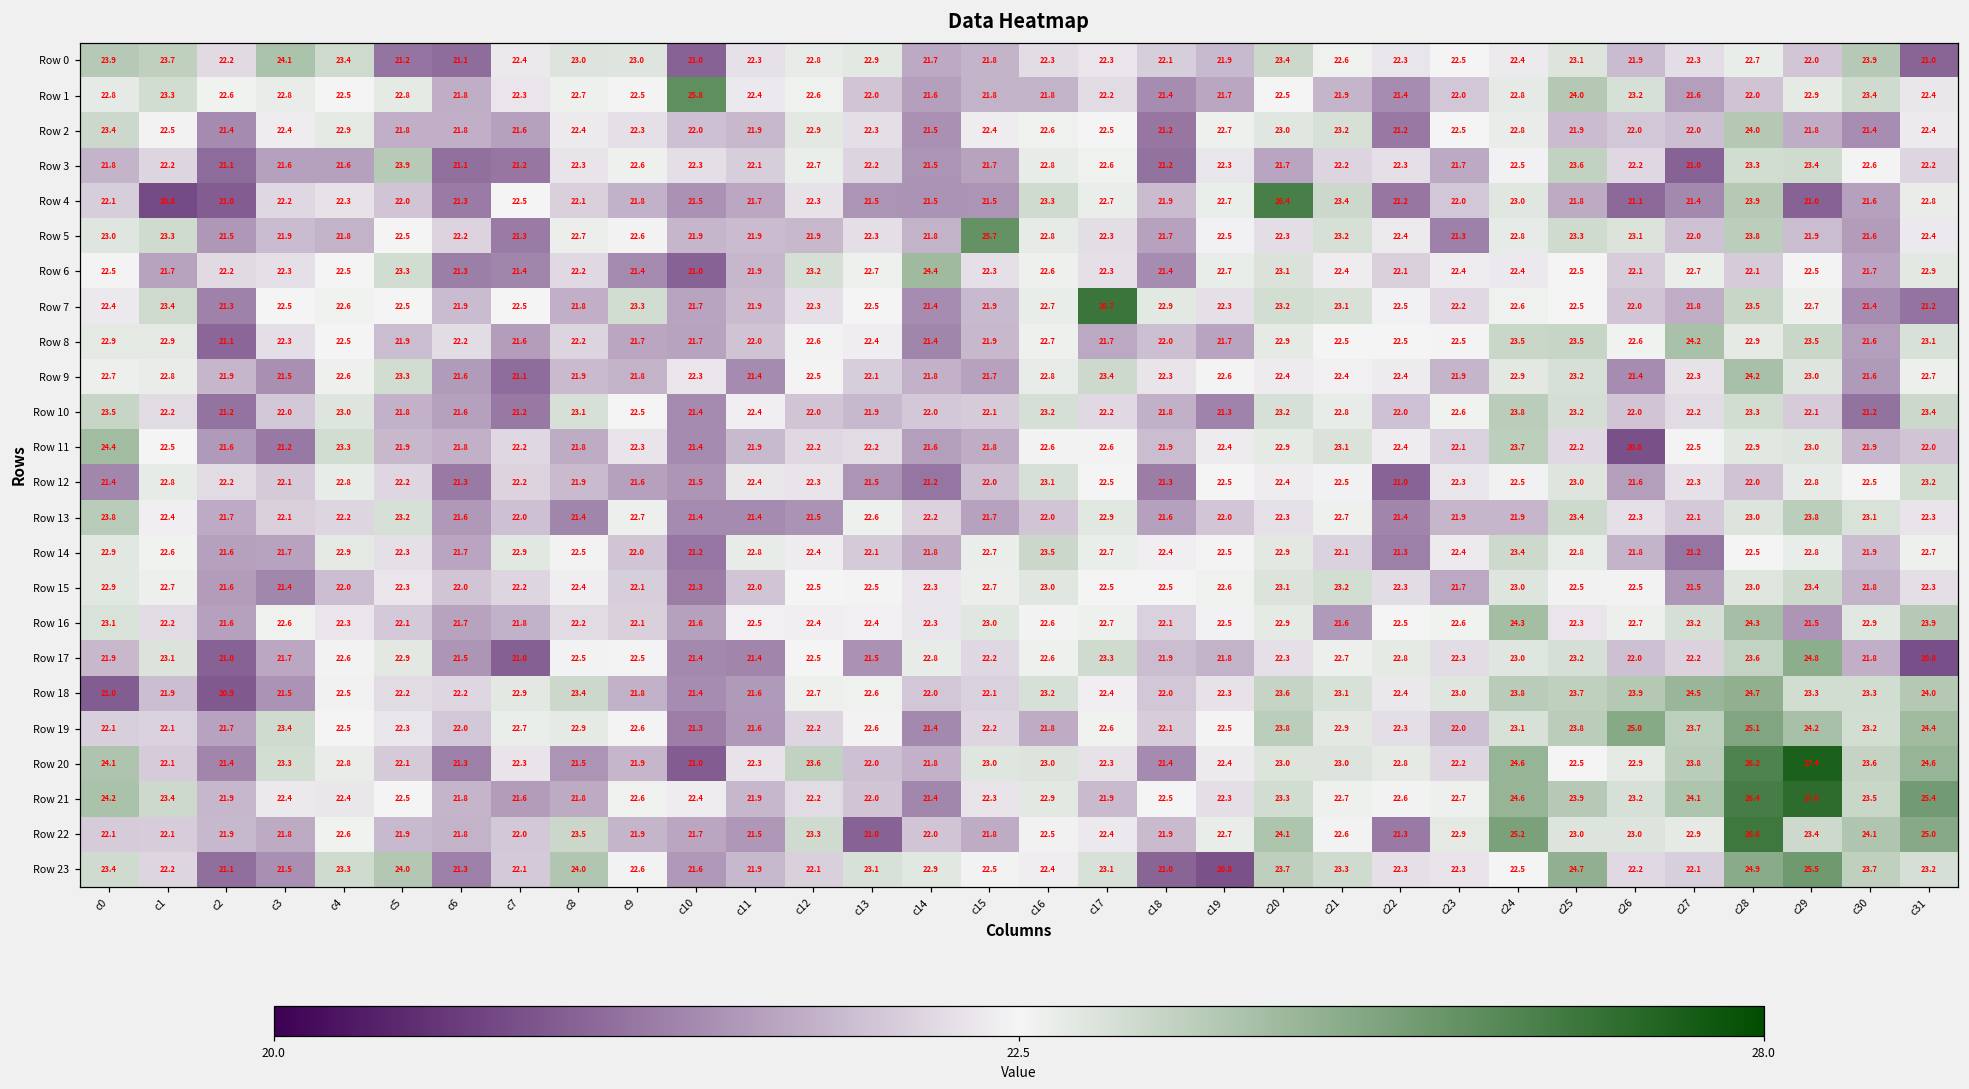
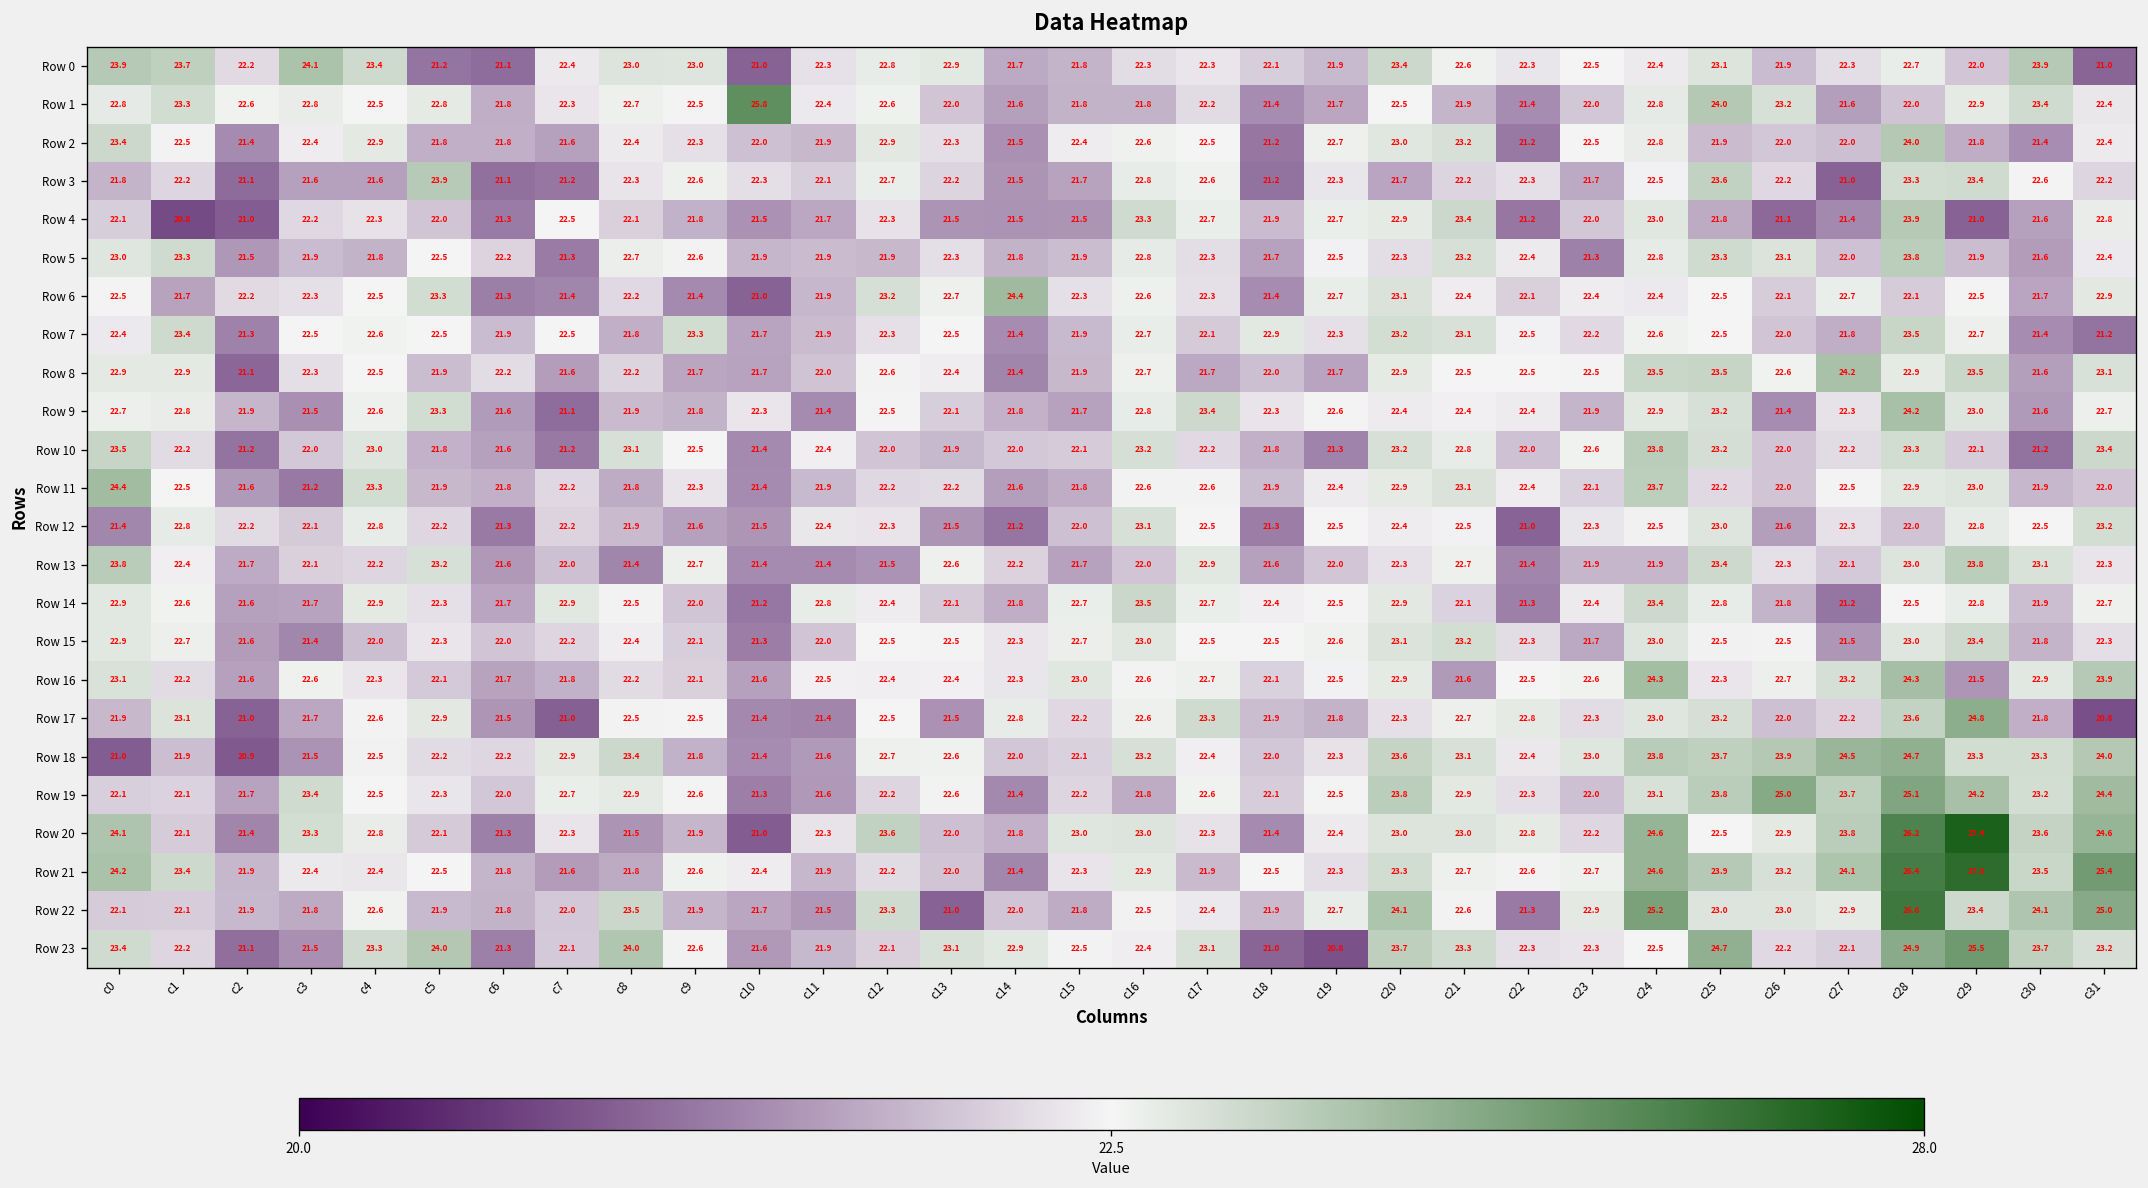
  {
    "Row 4": {
      "c0": 22.1,
      "c1": 20.8,
      "c2": 21.0,
      "c3": 22.2,
      "c4": 22.3,
      "c5": 22.0,
      "c6": 21.3,
      "c7": 22.5,
      "c8": 22.1,
      "c9": 21.8,
      "c10": 21.5,
      "c11": 21.7,
      "c12": 22.3,
      "c13": 21.5,
      "c14": 21.5,
      "c15": 21.5,
      "c16": 23.3,
      "c17": 22.7,
      "c18": 21.9,
      "c19": 22.7,
-     "c20": 26.4,
+     "c20": 22.9,
      "c21": 23.4,
      "c22": 21.2,
      "c23": 22.0,
      "c24": 23.0,
      "c25": 21.8,
      "c26": 21.1,
      "c27": 21.4,
      "c28": 23.9,
      "c29": 21.0,
      "c30": 21.6,
      "c31": 22.8
    },
    "Row 5": {
      "c0": 23.0,
      "c1": 23.3,
      "c2": 21.5,
      "c3": 21.9,
      "c4": 21.8,
      "c5": 22.5,
      "c6": 22.2,
      "c7": 21.3,
      "c8": 22.7,
      "c9": 22.6,
      "c10": 21.9,
      "c11": 21.9,
      "c12": 21.9,
      "c13": 22.3,
      "c14": 21.8,
-     "c15": 25.7,
+     "c15": 21.9,
      "c16": 22.8,
      "c17": 22.3,
      "c18": 21.7,
      "c19": 22.5,
      "c20": 22.3,
      "c21": 23.2,
      "c22": 22.4,
      "c23": 21.3,
      "c24": 22.8,
      "c25": 23.3,
      "c26": 23.1,
      "c27": 22.0,
      "c28": 23.8,
      "c29": 21.9,
      "c30": 21.6,
      "c31": 22.4
    },
    "Row 7": {
      "c0": 22.4,
      "c1": 23.4,
      "c2": 21.3,
      "c3": 22.5,
      "c4": 22.6,
      "c5": 22.5,
      "c6": 21.9,
      "c7": 22.5,
      "c8": 21.8,
      "c9": 23.3,
      "c10": 21.7,
      "c11": 21.9,
      "c12": 22.3,
      "c13": 22.5,
      "c14": 21.4,
      "c15": 21.9,
      "c16": 22.7,
-     "c17": 26.7,
+     "c17": 22.1,
      "c18": 22.9,
      "c19": 22.3,
      "c20": 23.2,
      "c21": 23.1,
      "c22": 22.5,
      "c23": 22.2,
      "c24": 22.6,
      "c25": 22.5,
      "c26": 22.0,
      "c27": 21.8,
      "c28": 23.5,
      "c29": 22.7,
      "c30": 21.4,
      "c31": 21.2
    },
    "Row 11": {
      "c0": 24.4,
      "c1": 22.5,
      "c2": 21.6,
      "c3": 21.2,
      "c4": 23.3,
      "c5": 21.9,
      "c6": 21.8,
      "c7": 22.2,
      "c8": 21.8,
      "c9": 22.3,
      "c10": 21.4,
      "c11": 21.9,
      "c12": 22.2,
      "c13": 22.2,
      "c14": 21.6,
      "c15": 21.8,
      "c16": 22.6,
      "c17": 22.6,
      "c18": 21.9,
      "c19": 22.4,
      "c20": 22.9,
      "c21": 23.1,
      "c22": 22.4,
      "c23": 22.1,
      "c24": 23.7,
      "c25": 22.2,
-     "c26": 20.8,
+     "c26": 22.0,
      "c27": 22.5,
      "c28": 22.9,
      "c29": 23.0,
      "c30": 21.9,
      "c31": 22.0
    }
  }
